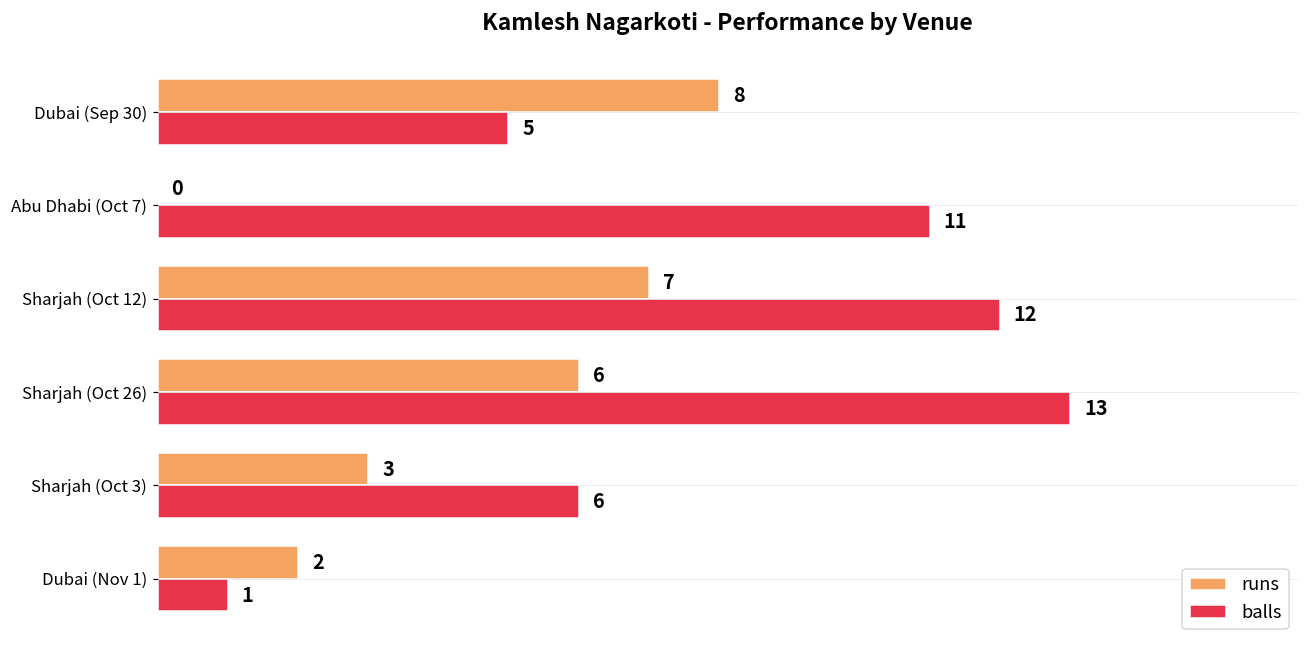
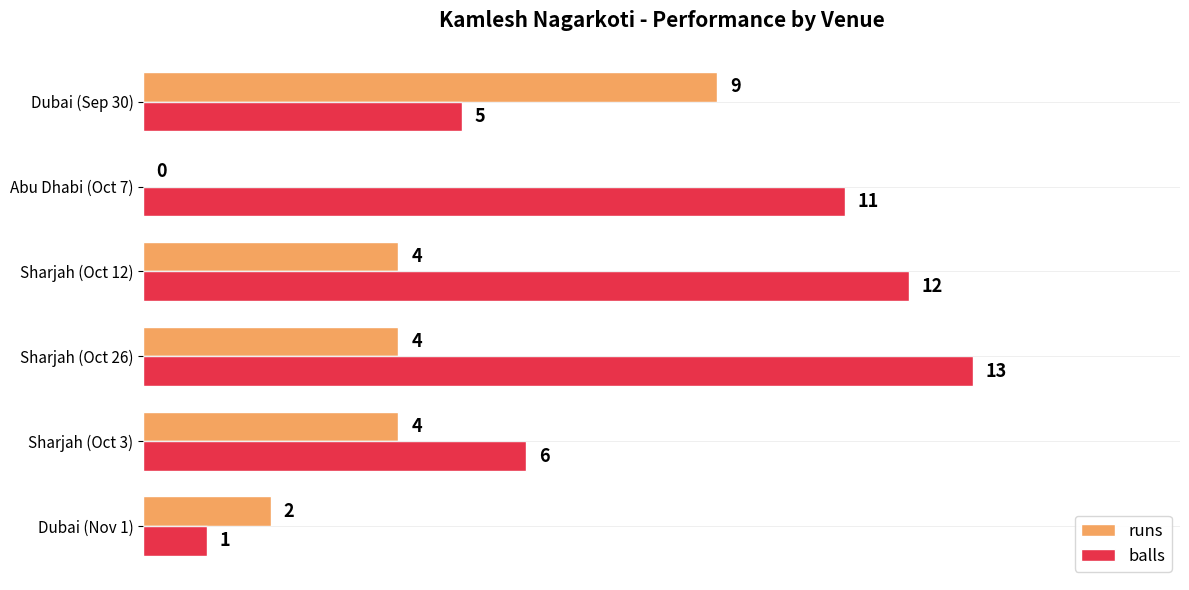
  {
    "runs": {
-     "Dubai (Sep 30)": 8,
+     "Dubai (Sep 30)": 9,
      "Abu Dhabi (Oct 7)": 0,
-     "Sharjah (Oct 12)": 7,
-     "Sharjah (Oct 26)": 6,
-     "Sharjah (Oct 3)": 3,
+     "Sharjah (Oct 12)": 4,
+     "Sharjah (Oct 26)": 4,
+     "Sharjah (Oct 3)": 4,
      "Dubai (Nov 1)": 2
    },
    "balls": {
      "Dubai (Sep 30)": 5,
      "Abu Dhabi (Oct 7)": 11,
      "Sharjah (Oct 12)": 12,
      "Sharjah (Oct 26)": 13,
      "Sharjah (Oct 3)": 6,
      "Dubai (Nov 1)": 1
    }
  }
